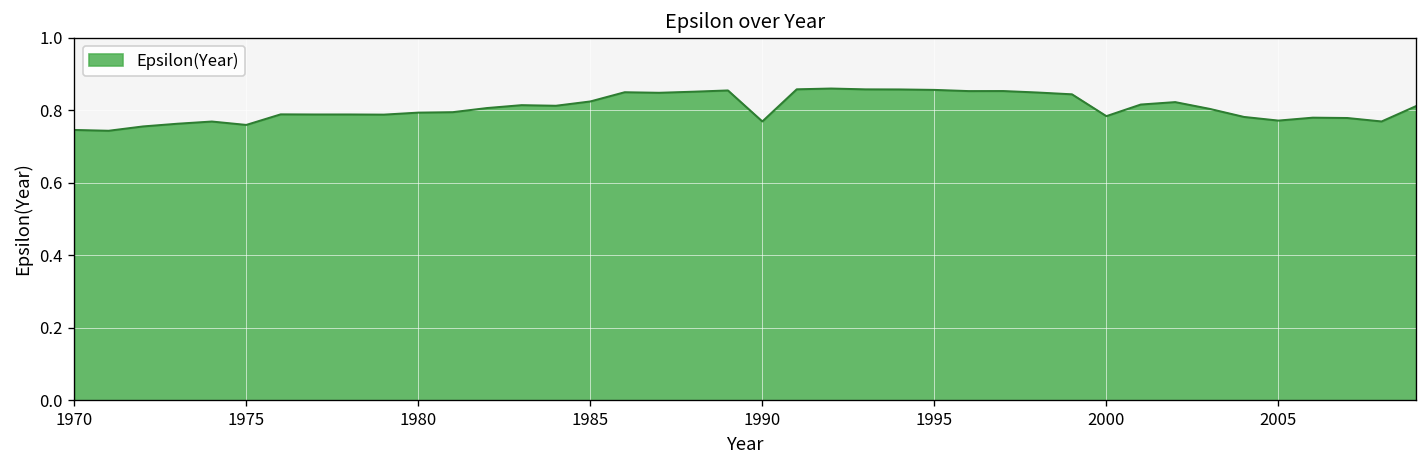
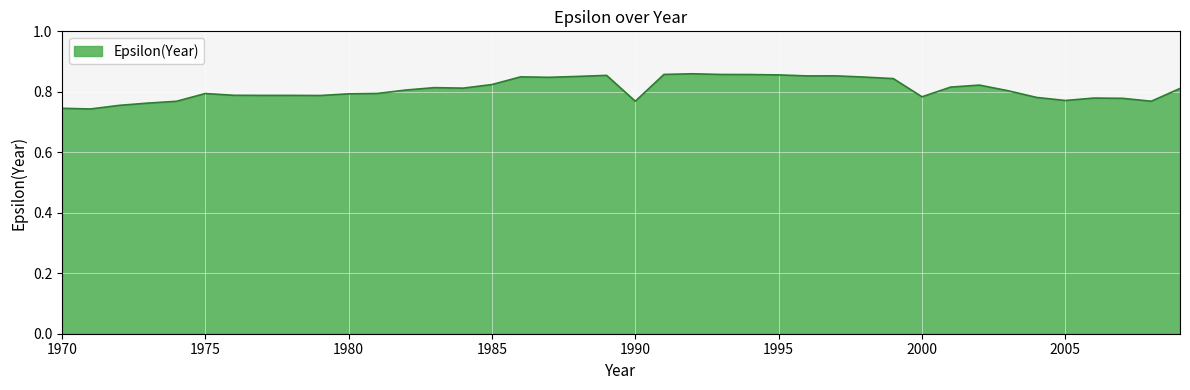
  {
    "1970": 0.75,
-   "1975": 0.76,
+   "1975": 0.79,
    "1980": 0.79,
    "1985": 0.82,
    "1990": 0.77,
    "1995": 0.86,
    "2000": 0.78,
    "2005": 0.77
  }
